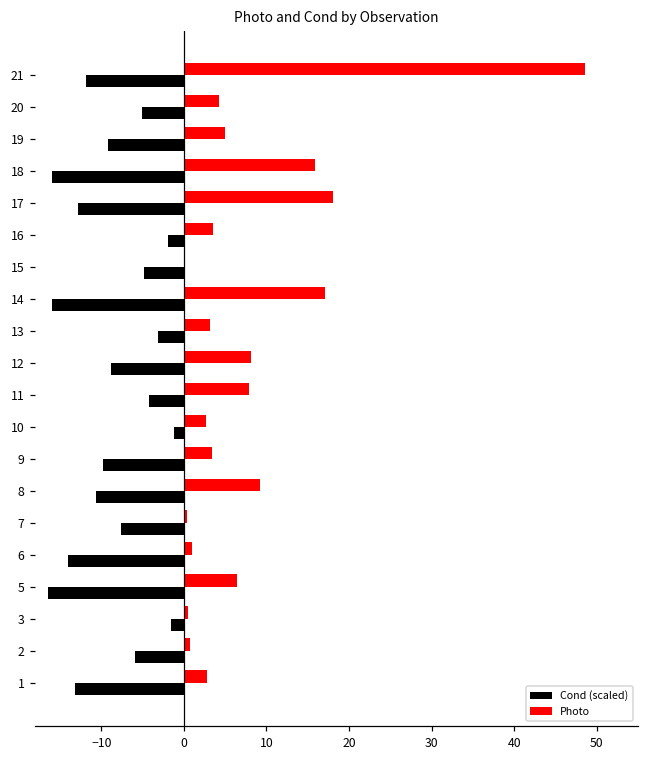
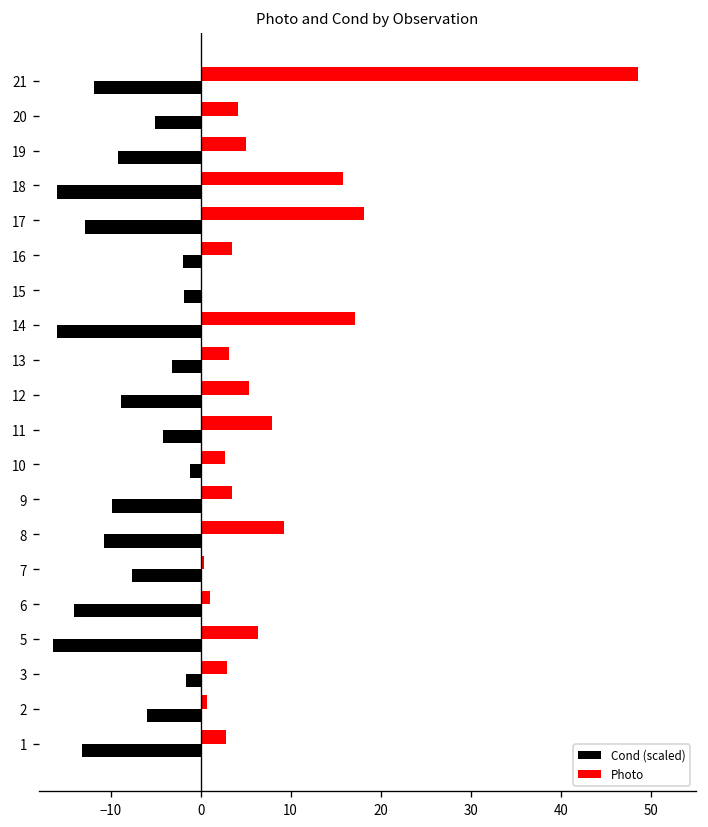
  {
    "Cond (scaled)": {
      "21": -12,
      "20": -5,
      "19": -9,
      "18": -16,
      "17": -13,
      "16": -2,
-     "15": -5,
+     "15": -2,
      "14": -16,
      "13": -3,
      "12": -9,
      "11": -4,
      "10": -1,
      "9": -10,
      "8": -11,
      "7": -8,
      "6": -14,
      "5": -16,
      "3": -2,
      "2": -6,
      "1": -13
    },
    "Photo": {
      "21": 49,
      "20": 4,
      "19": 5,
      "18": 16,
      "17": 18,
      "16": 3,
      "14": 17,
      "13": 3,
-     "12": 8,
+     "12": 5,
      "11": 8,
      "10": 3,
      "9": 3,
      "8": 9,
      "7": 0,
      "6": 1,
      "5": 6,
-     "3": 1,
+     "3": 3,
      "2": 1,
      "1": 3
    }
  }
